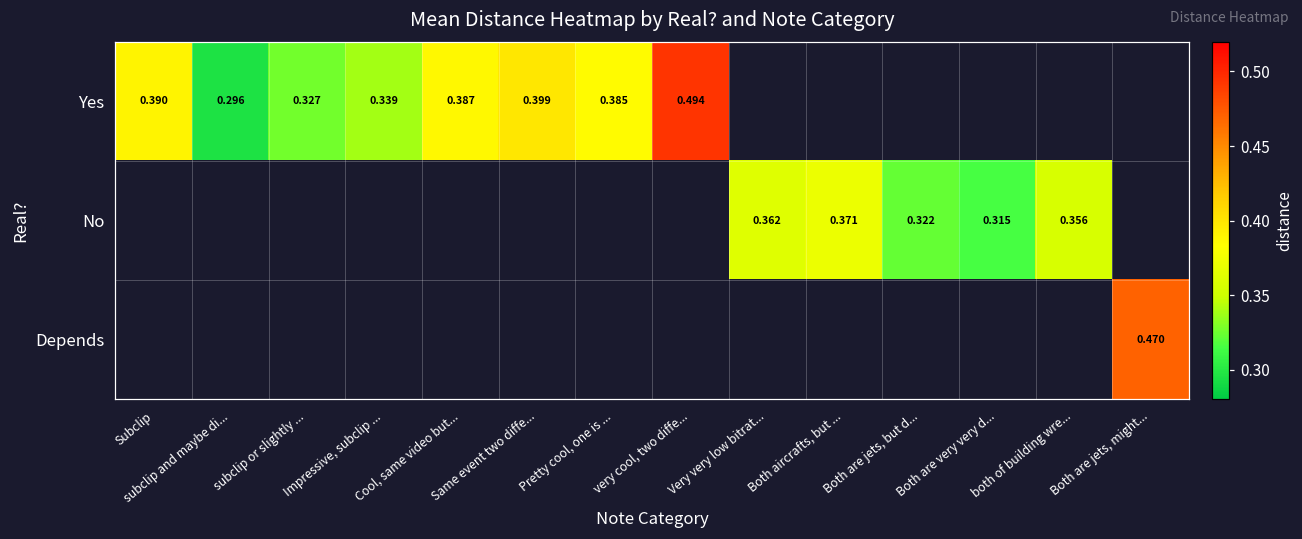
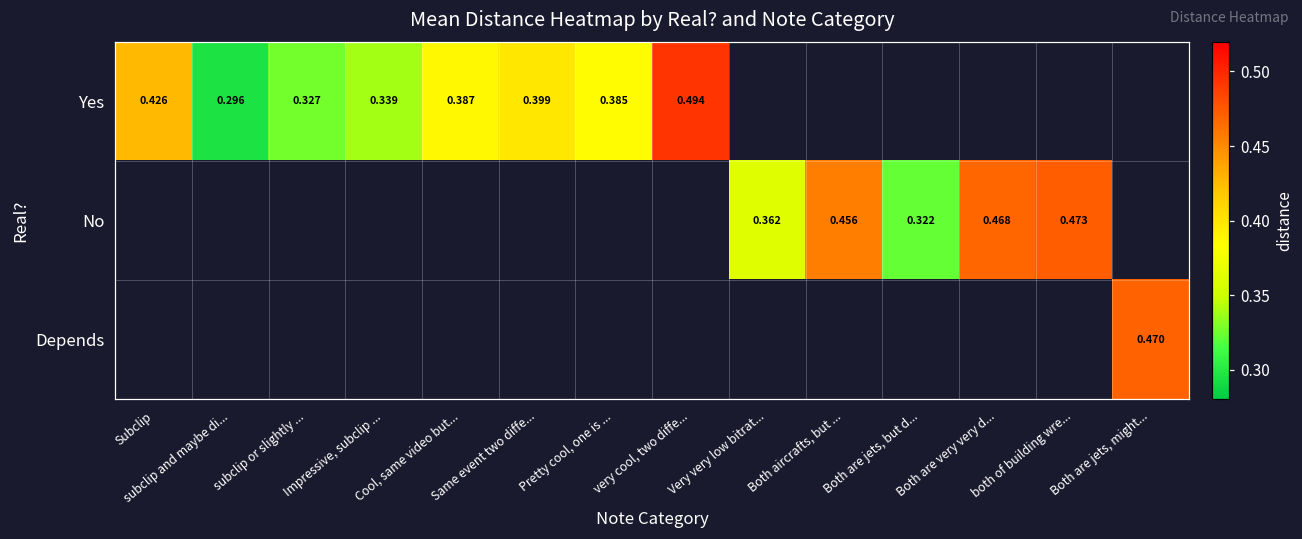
  {
    "Yes": {
-     "Subclip": 0.390,
+     "Subclip": 0.426,
      "subclip and maybe di...": 0.296,
      "subclip or slightly ...": 0.327,
      "Impressive, subclip ...": 0.339,
      "Cool, same video but...": 0.387,
      "Same event two diffe...": 0.399,
      "Pretty cool, one is ...": 0.385,
      "very cool, two diffe...": 0.494
    },
    "No": {
      "Very very low bitrat...": 0.362,
-     "Both aircrafts, but ...": 0.371,
+     "Both aircrafts, but ...": 0.456,
      "Both are jets, but d...": 0.322,
-     "Both are very very d...": 0.315,
-     "both of building wre...": 0.356
+     "Both are very very d...": 0.468,
+     "both of building wre...": 0.473
    },
    "Depends": {
      "Both are jets, might...": 0.470
    }
  }
